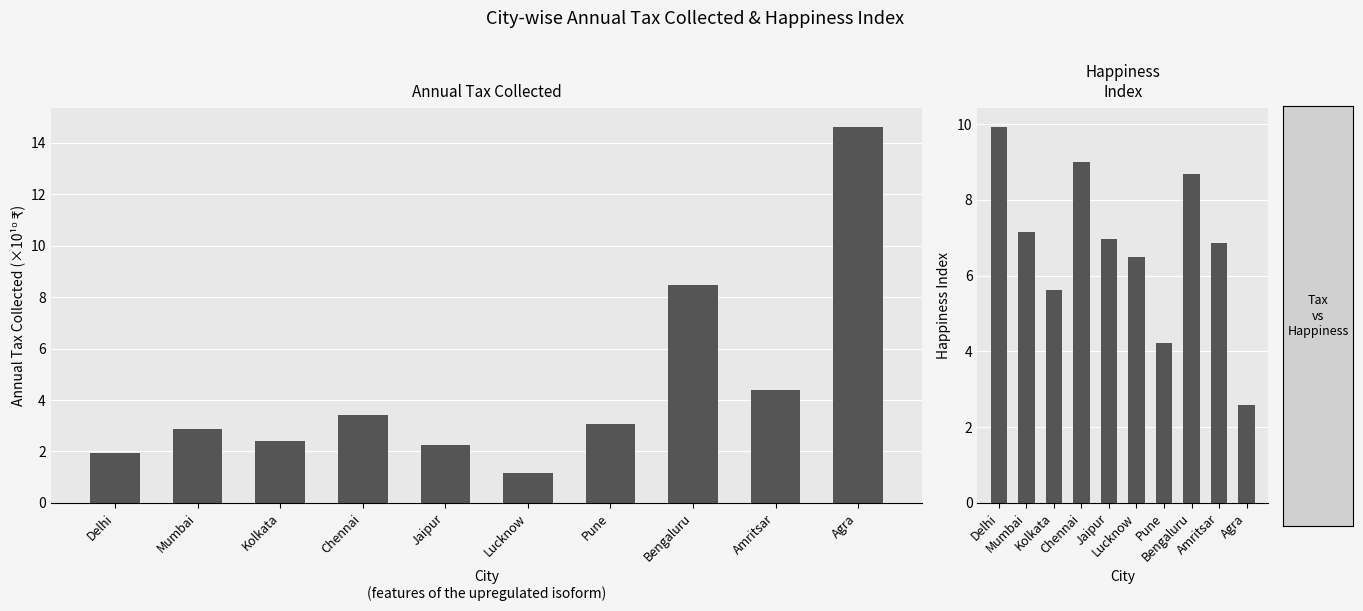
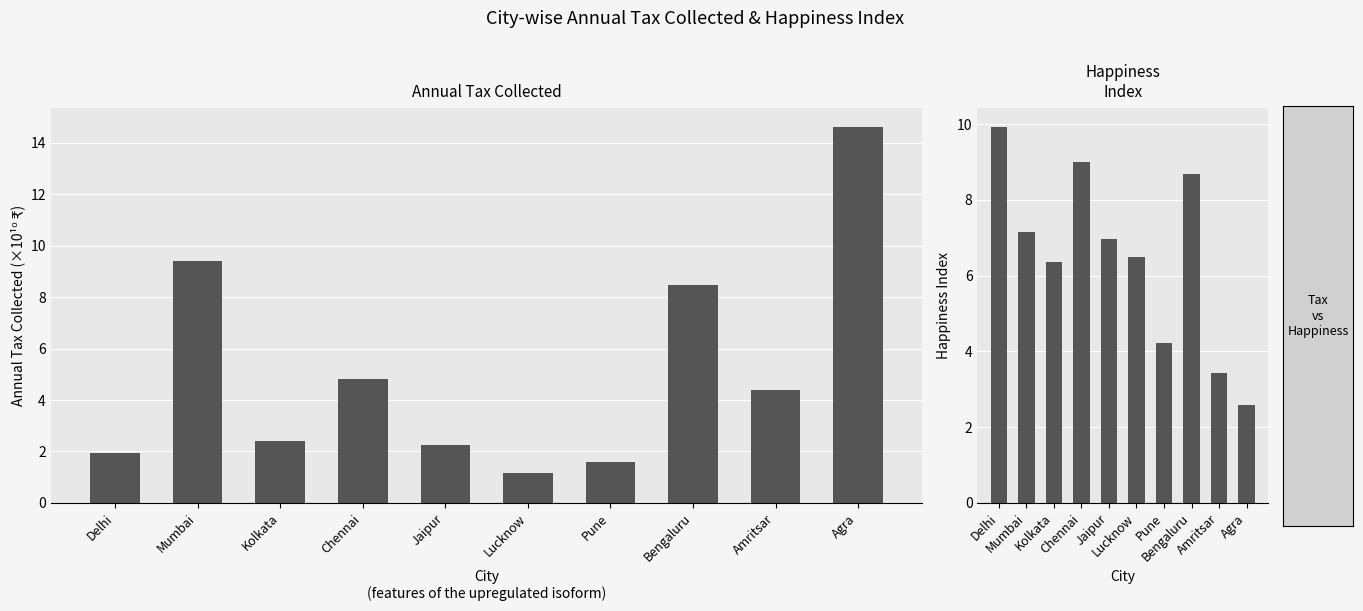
  {
    "Annual Tax Collected": {
      "Delhi": 1.9,
-     "Mumbai": 2.9,
+     "Mumbai": 9.4,
      "Kolkata": 2.4,
-     "Chennai": 3.4,
+     "Chennai": 4.8,
      "Jaipur": 2.3,
      "Lucknow": 1.2,
-     "Pune": 3.1,
+     "Pune": 1.6,
      "Bengaluru": 8.5,
      "Amritsar": 4.4,
      "Agra": 14.6
    },
    "Happiness Index": {
      "Delhi": 9.9,
      "Mumbai": 7.2,
-     "Kolkata": 5.6,
+     "Kolkata": 6.4,
      "Chennai": 9.0,
      "Jaipur": 7.0,
      "Lucknow": 6.5,
      "Pune": 4.2,
      "Bengaluru": 8.7,
-     "Amritsar": 6.9,
+     "Amritsar": 3.4,
      "Agra": 2.6
    }
  }
